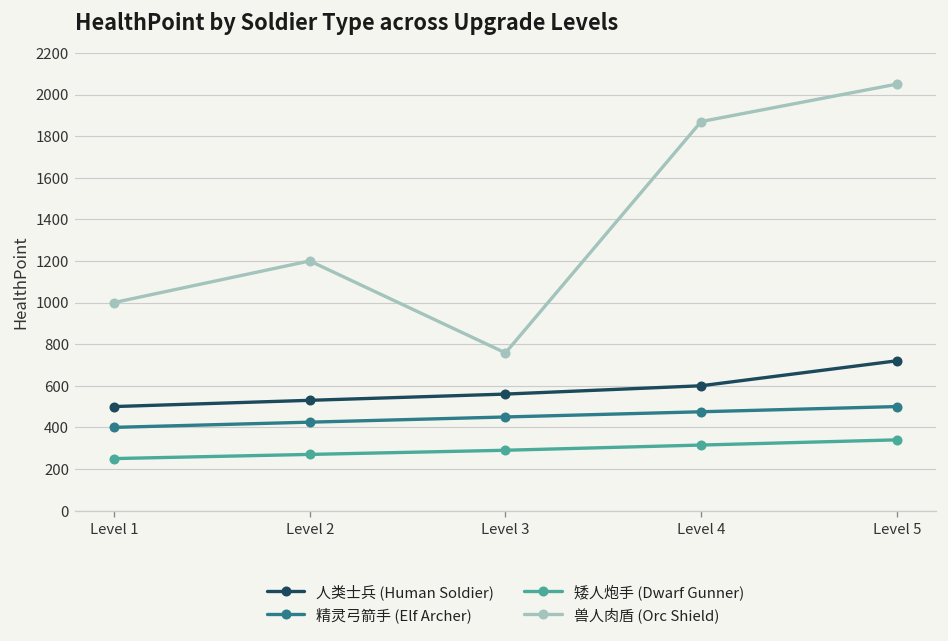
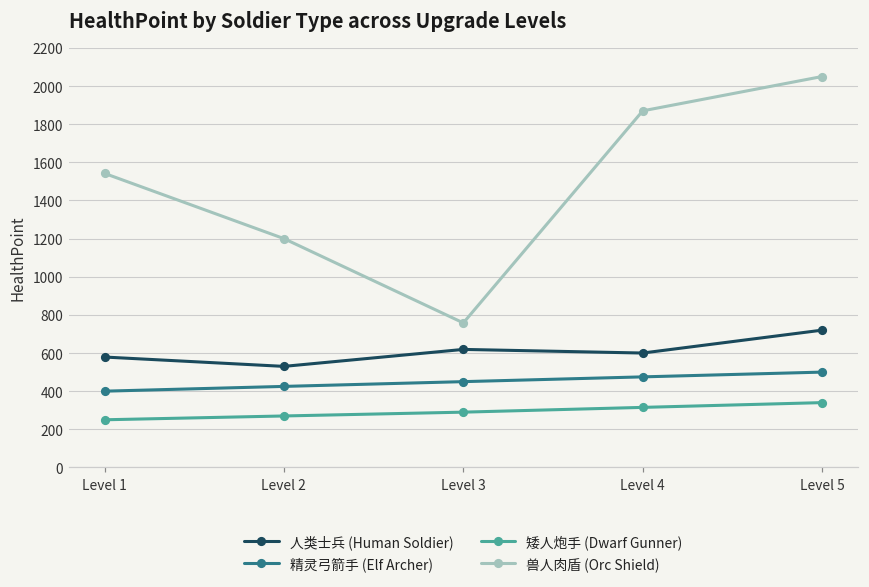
  {
    "人类士兵 (Human Soldier)": {
-     "Level 1": 500,
+     "Level 1": 580,
      "Level 2": 530,
-     "Level 3": 560,
+     "Level 3": 620,
      "Level 4": 600,
      "Level 5": 720
    },
    "兽人肉盾 (Orc Shield)": {
-     "Level 1": 1000,
+     "Level 1": 1540,
      "Level 2": 1200,
      "Level 3": 760,
      "Level 4": 1870,
      "Level 5": 2050
    }
  }
